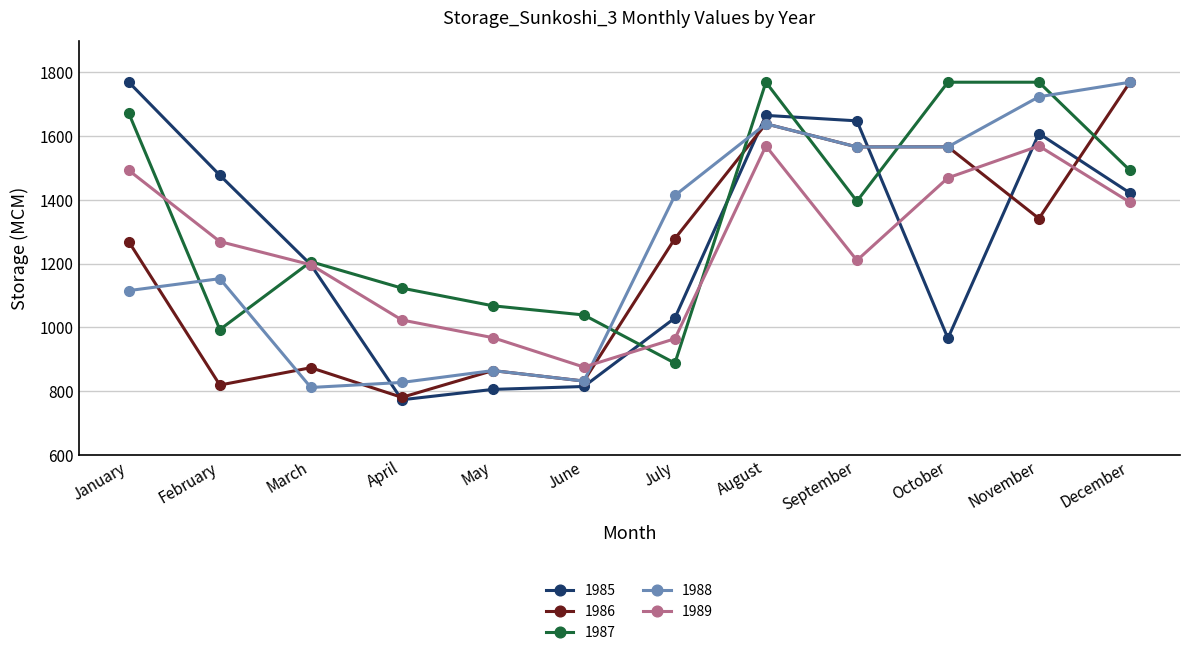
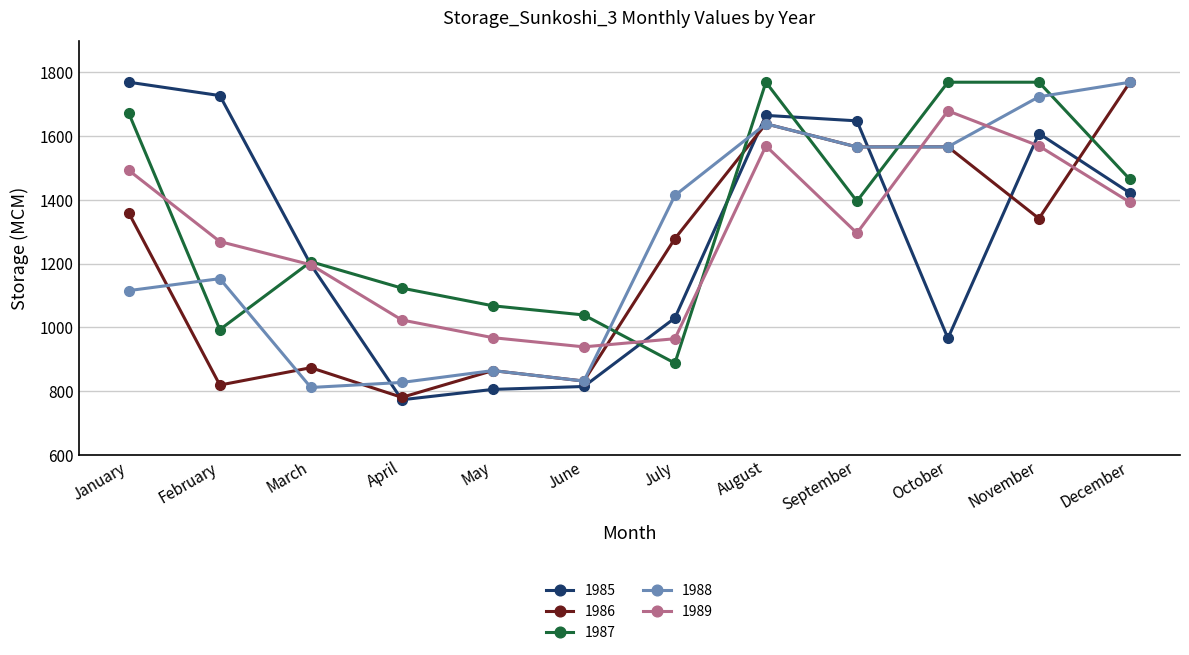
  {
    "1985": {
      "January": 1770,
-     "February": 1480,
+     "February": 1730,
      "May": 810,
      "June": 810,
      "July": 1030,
      "August": 1670,
      "September": 1650,
      "October": 970,
      "November": 1610,
      "December": 1420
    },
    "1986": {
-     "January": 1270,
+     "January": 1360,
      "February": 820,
      "March": 870,
      "July": 1280,
      "November": 1340
    },
    "1987": {
      "January": 1670,
      "February": 990,
      "March": 1210,
      "April": 1120,
      "May": 1070,
      "June": 1040,
      "July": 890,
      "August": 1770,
      "September": 1400,
      "October": 1770,
      "November": 1770,
-     "December": 1490
+     "December": 1460
    },
    "1988": {
      "January": 1120,
      "February": 1150,
      "March": 810,
      "April": 830,
      "July": 1410,
      "November": 1720
    },
    "1989": {
      "January": 1490,
      "February": 1270,
      "April": 1020,
      "May": 970,
-     "June": 880,
+     "June": 940,
      "July": 960,
      "August": 1570,
-     "September": 1210,
-     "October": 1470,
+     "September": 1300,
+     "October": 1680,
      "November": 1570,
      "December": 1390
    }
  }
